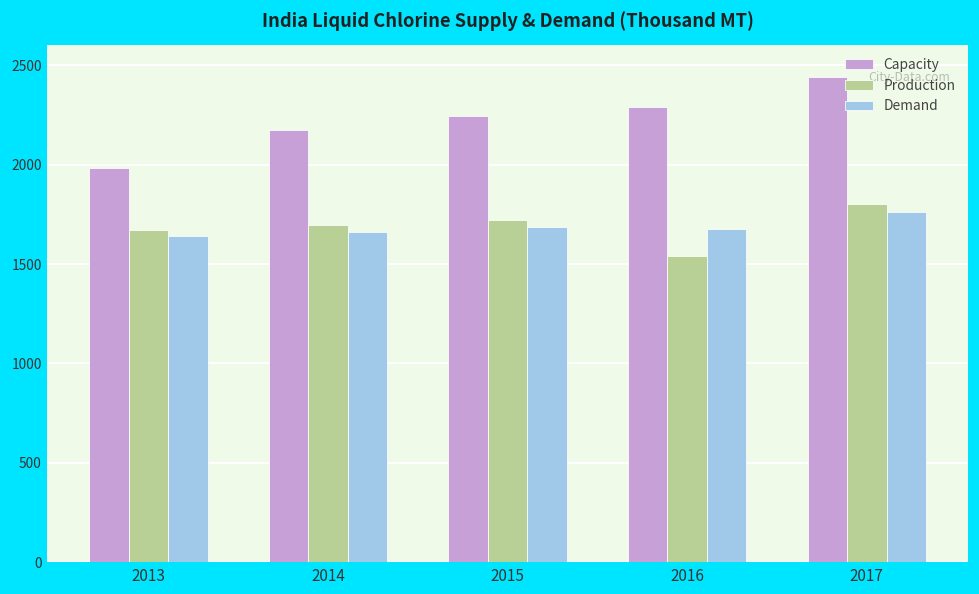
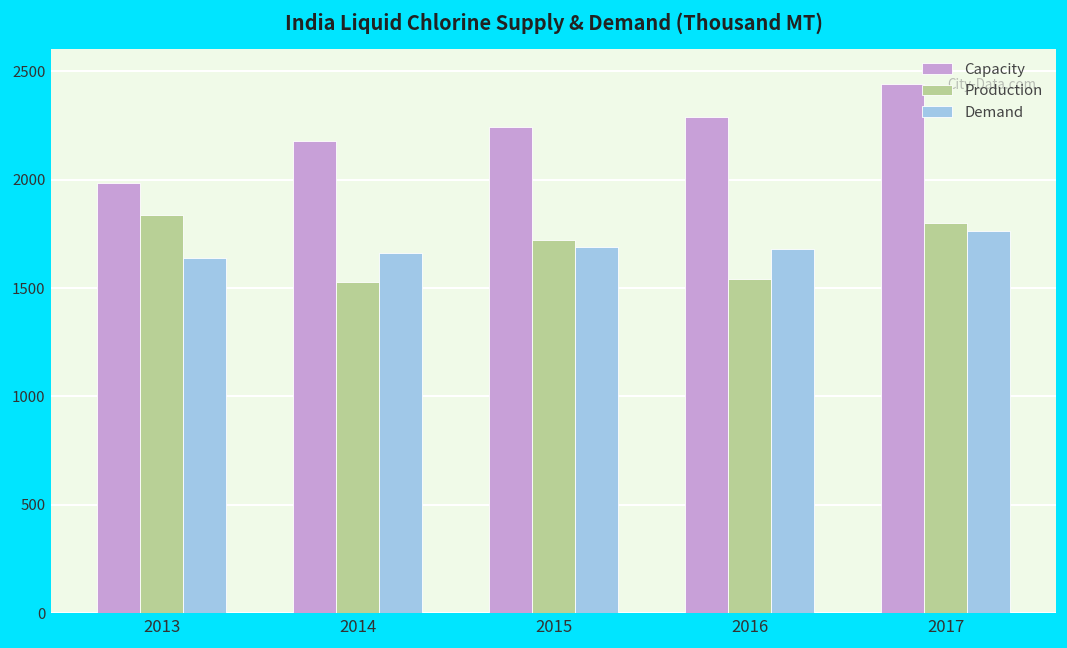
  {
    "Production": {
-     "2013": 1670,
-     "2014": 1700,
+     "2013": 1840,
+     "2014": 1530,
      "2015": 1720,
      "2016": 1540,
      "2017": 1800
    }
  }
